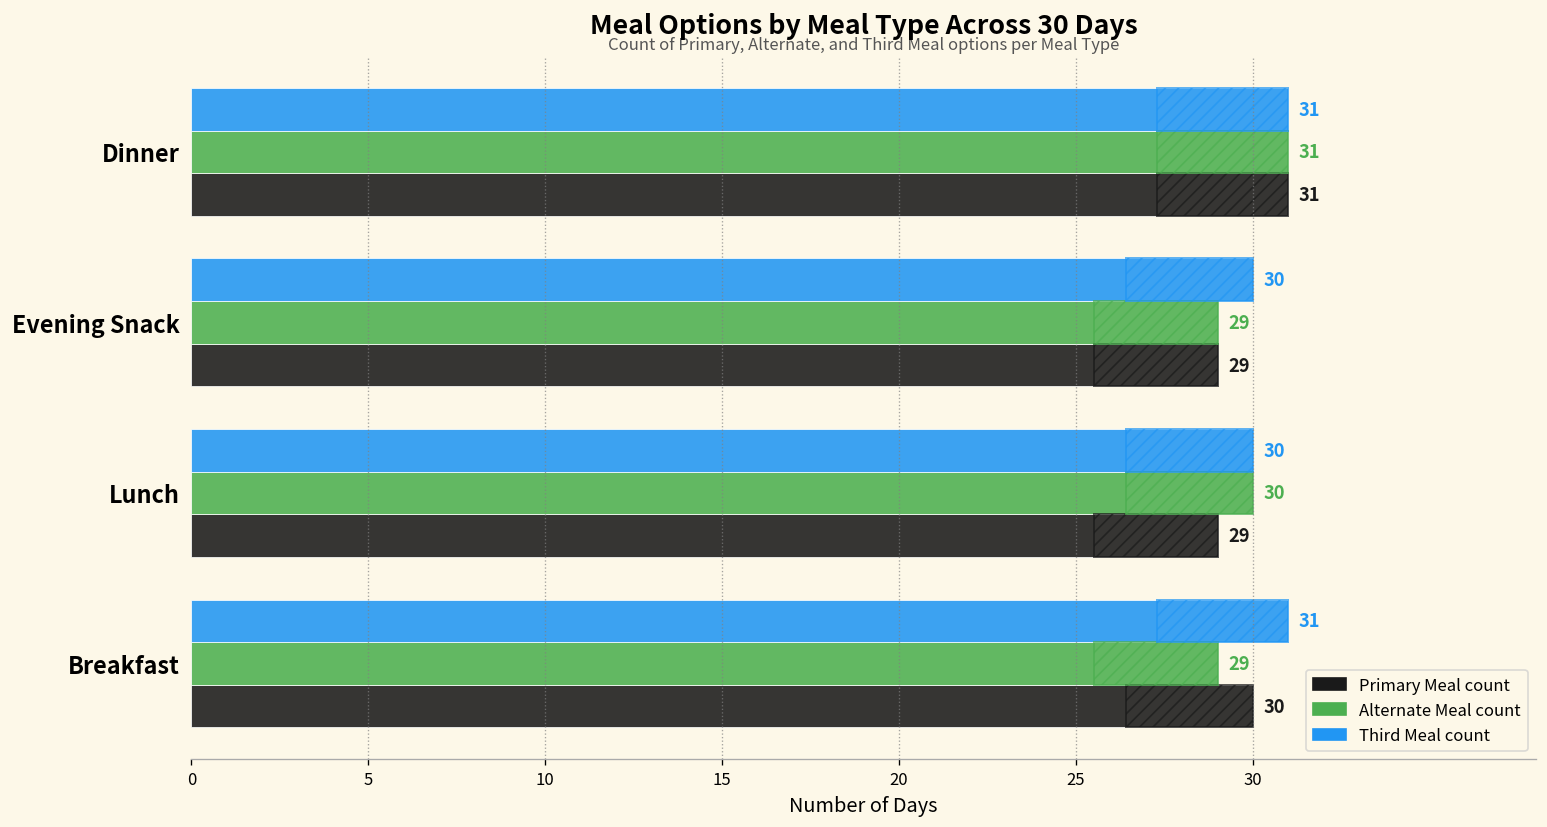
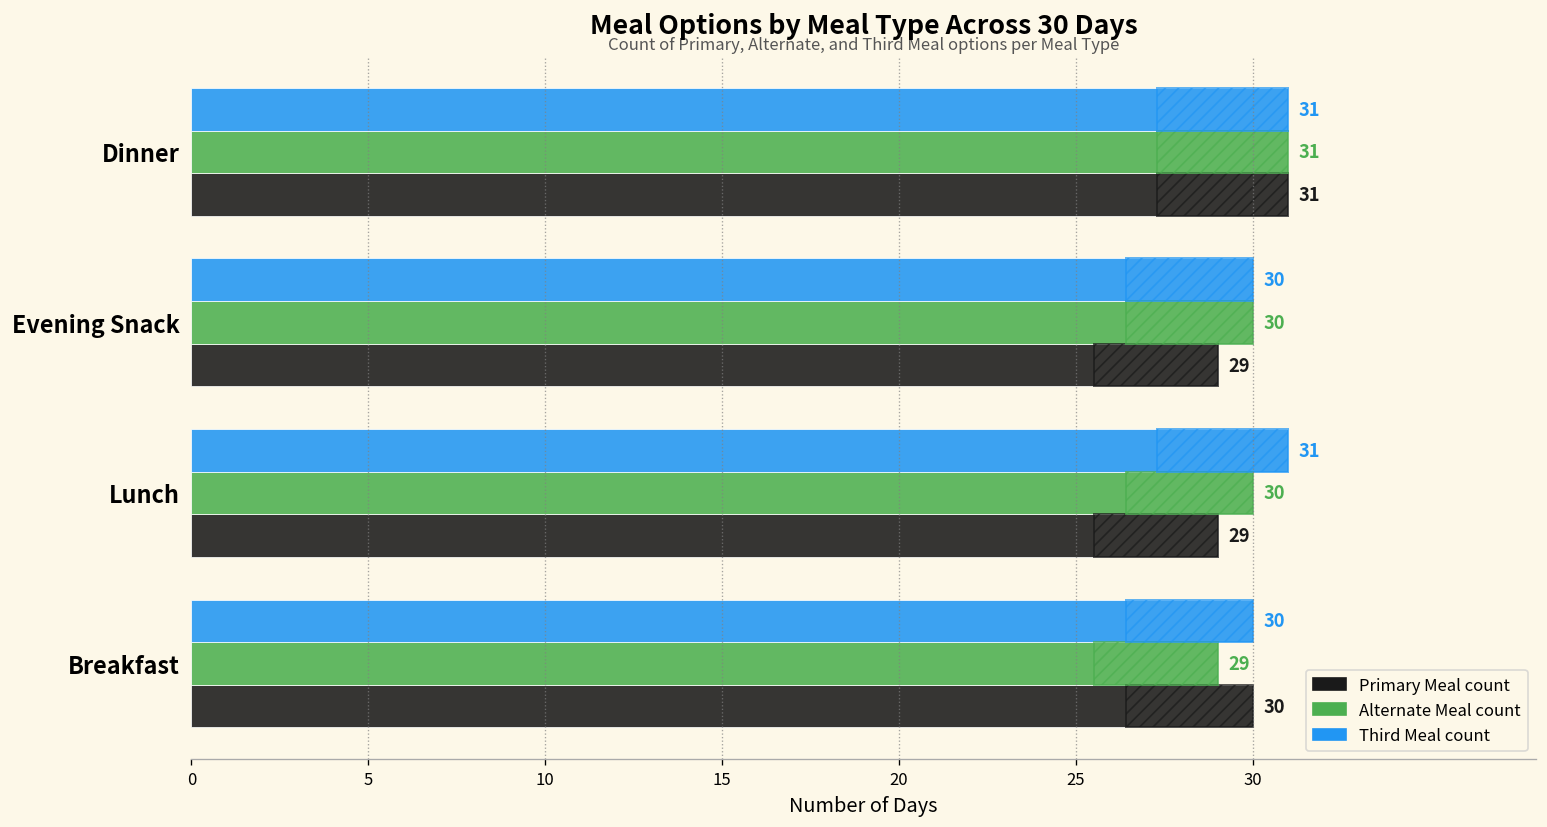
  {
    "Primary Meal count": {
      "Dinner": 31,
      "Evening Snack": 29,
      "Lunch": 29,
      "Breakfast": 30
    },
    "Alternate Meal count": {
      "Dinner": 31,
-     "Evening Snack": 29,
+     "Evening Snack": 30,
      "Lunch": 30,
      "Breakfast": 29
    },
    "Third Meal count": {
      "Dinner": 31,
      "Evening Snack": 30,
-     "Lunch": 30,
-     "Breakfast": 31
+     "Lunch": 31,
+     "Breakfast": 30
    }
  }
